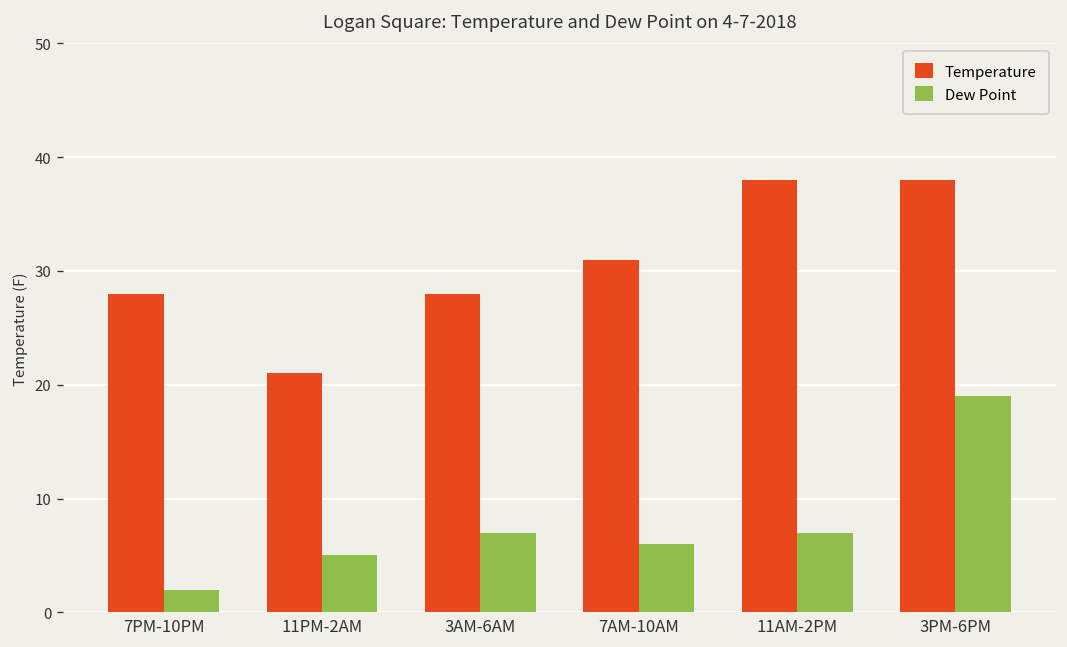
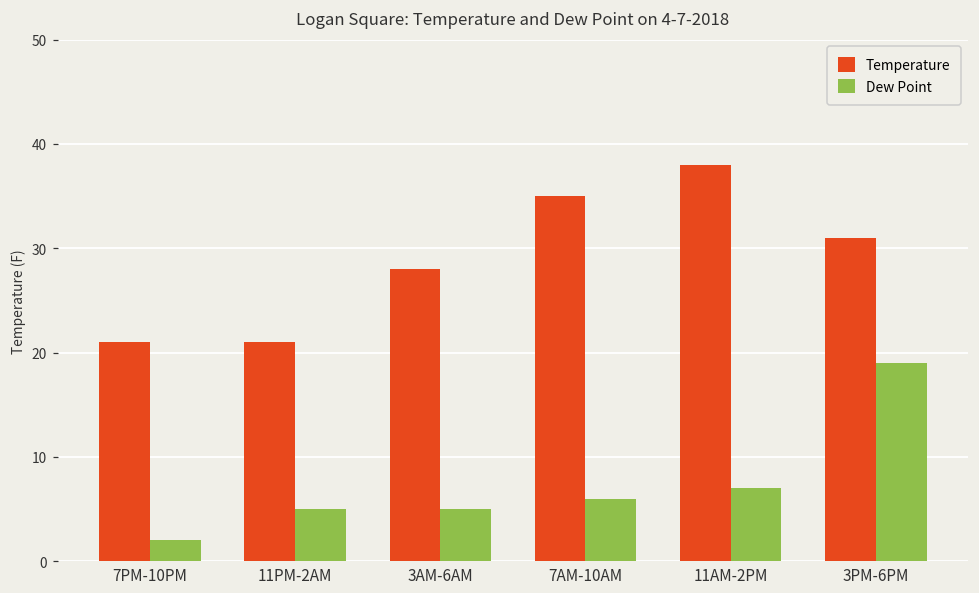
  {
    "Temperature": {
-     "7PM-10PM": 28,
+     "7PM-10PM": 21,
      "11PM-2AM": 21,
      "3AM-6AM": 28,
-     "7AM-10AM": 31,
+     "7AM-10AM": 35,
      "11AM-2PM": 38,
-     "3PM-6PM": 38
+     "3PM-6PM": 31
    },
    "Dew Point": {
      "7PM-10PM": 2,
      "11PM-2AM": 5,
-     "3AM-6AM": 7,
+     "3AM-6AM": 5,
      "7AM-10AM": 6,
      "11AM-2PM": 7,
      "3PM-6PM": 19
    }
  }
